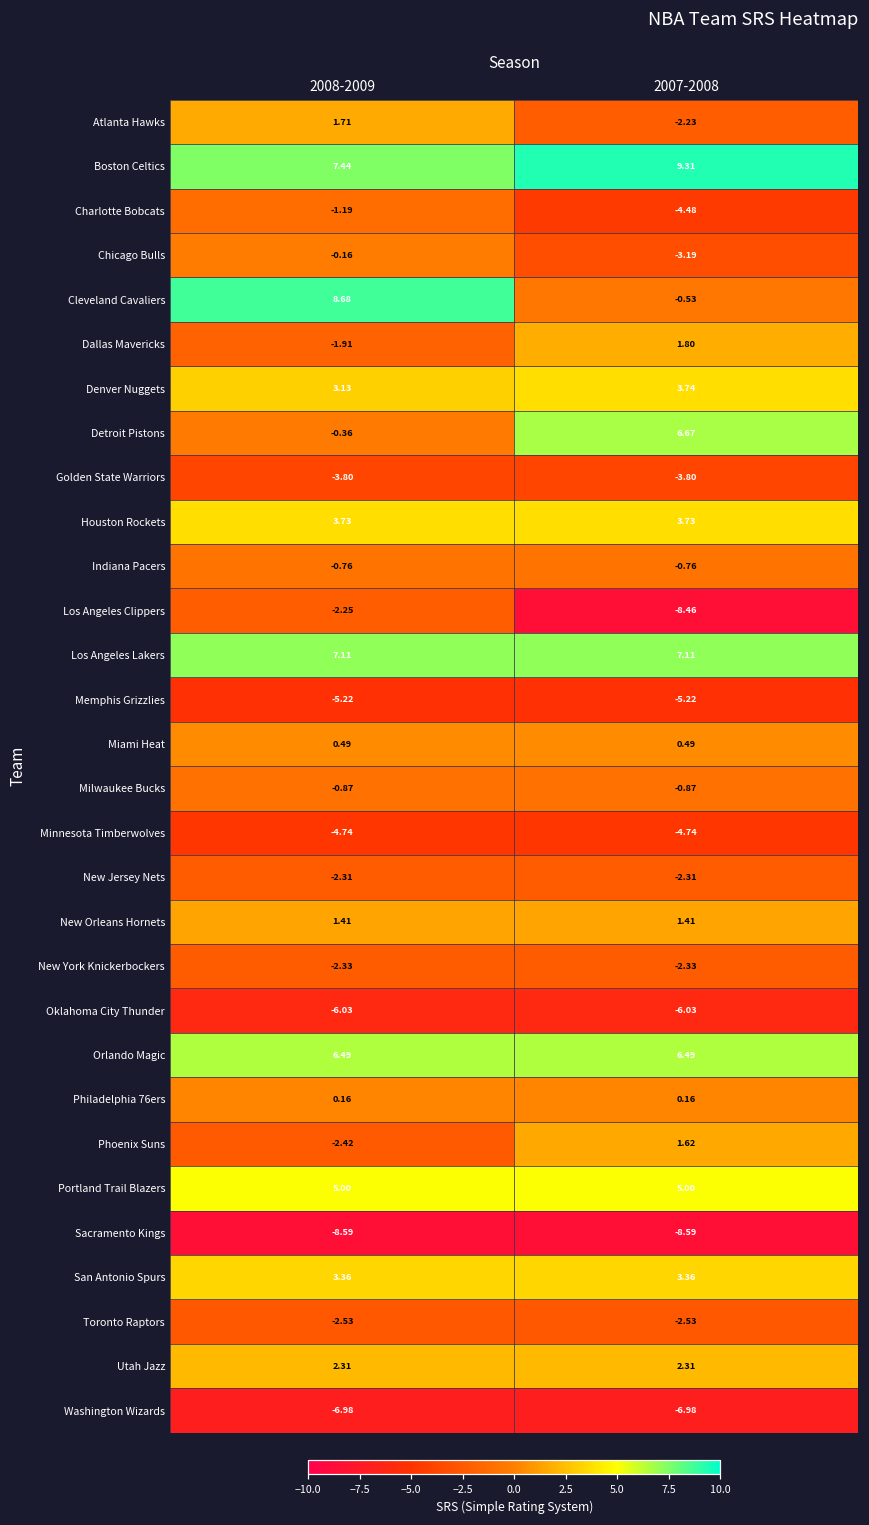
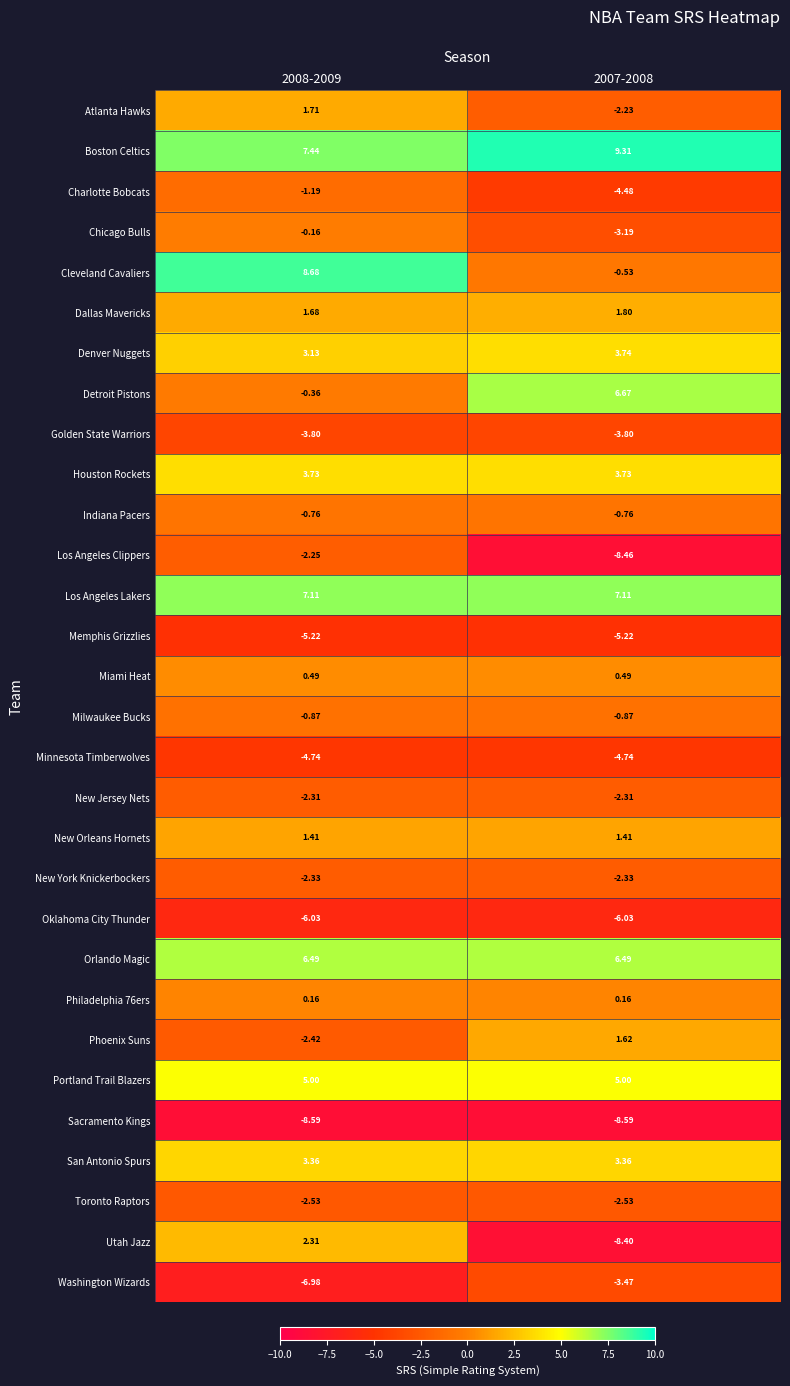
  {
    "Atlanta Hawks": {
      "2008-2009": 1.71,
      "2007-2008": -2.23
    },
    "Boston Celtics": {
      "2008-2009": 7.44,
      "2007-2008": 9.31
    },
    "Charlotte Bobcats": {
      "2008-2009": -1.19,
      "2007-2008": -4.48
    },
    "Chicago Bulls": {
      "2008-2009": -0.16,
      "2007-2008": -3.19
    },
    "Cleveland Cavaliers": {
      "2008-2009": 8.68,
      "2007-2008": -0.53
    },
    "Dallas Mavericks": {
-     "2008-2009": -1.91,
+     "2008-2009": 1.68,
      "2007-2008": 1.80
    },
    "Denver Nuggets": {
      "2008-2009": 3.13,
      "2007-2008": 3.74
    },
    "Detroit Pistons": {
      "2008-2009": -0.36,
      "2007-2008": 6.67
    },
    "Golden State Warriors": {
      "2008-2009": -3.80,
      "2007-2008": -3.80
    },
    "Houston Rockets": {
      "2008-2009": 3.73,
      "2007-2008": 3.73
    },
    "Indiana Pacers": {
      "2008-2009": -0.76,
      "2007-2008": -0.76
    },
    "Los Angeles Clippers": {
      "2008-2009": -2.25,
      "2007-2008": -8.46
    },
    "Los Angeles Lakers": {
      "2008-2009": 7.11,
      "2007-2008": 7.11
    },
    "Memphis Grizzlies": {
      "2008-2009": -5.22,
      "2007-2008": -5.22
    },
    "Miami Heat": {
      "2008-2009": 0.49,
      "2007-2008": 0.49
    },
    "Milwaukee Bucks": {
      "2008-2009": -0.87,
      "2007-2008": -0.87
    },
    "Minnesota Timberwolves": {
      "2008-2009": -4.74,
      "2007-2008": -4.74
    },
    "New Jersey Nets": {
      "2008-2009": -2.31,
      "2007-2008": -2.31
    },
    "New Orleans Hornets": {
      "2008-2009": 1.41,
      "2007-2008": 1.41
    },
    "New York Knickerbockers": {
      "2008-2009": -2.33,
      "2007-2008": -2.33
    },
    "Oklahoma City Thunder": {
      "2008-2009": -6.03,
      "2007-2008": -6.03
    },
    "Orlando Magic": {
      "2008-2009": 6.49,
      "2007-2008": 6.49
    },
    "Philadelphia 76ers": {
      "2008-2009": 0.16,
      "2007-2008": 0.16
    },
    "Phoenix Suns": {
      "2008-2009": -2.42,
      "2007-2008": 1.62
    },
    "Portland Trail Blazers": {
      "2008-2009": 5.00,
      "2007-2008": 5.00
    },
    "Sacramento Kings": {
      "2008-2009": -8.59,
      "2007-2008": -8.59
    },
    "San Antonio Spurs": {
      "2008-2009": 3.36,
      "2007-2008": 3.36
    },
    "Toronto Raptors": {
      "2008-2009": -2.53,
      "2007-2008": -2.53
    },
    "Utah Jazz": {
      "2008-2009": 2.31,
-     "2007-2008": 2.31
+     "2007-2008": -8.40
    },
    "Washington Wizards": {
      "2008-2009": -6.98,
-     "2007-2008": -6.98
+     "2007-2008": -3.47
    }
  }
